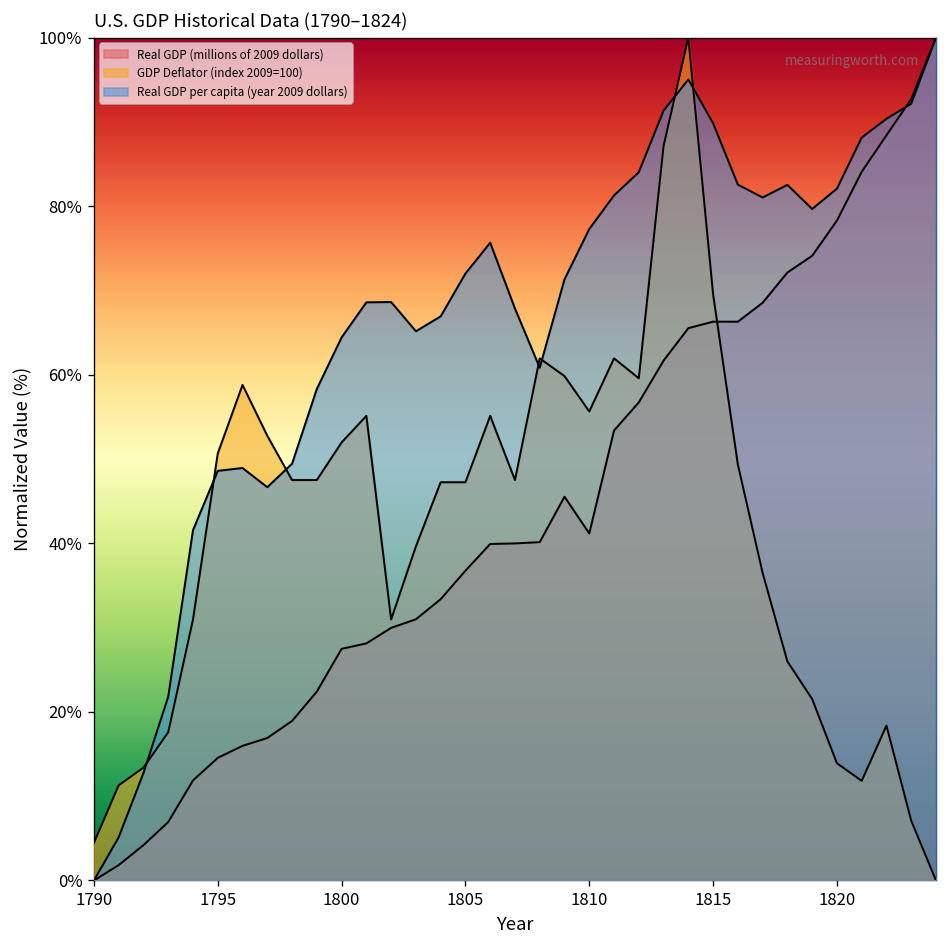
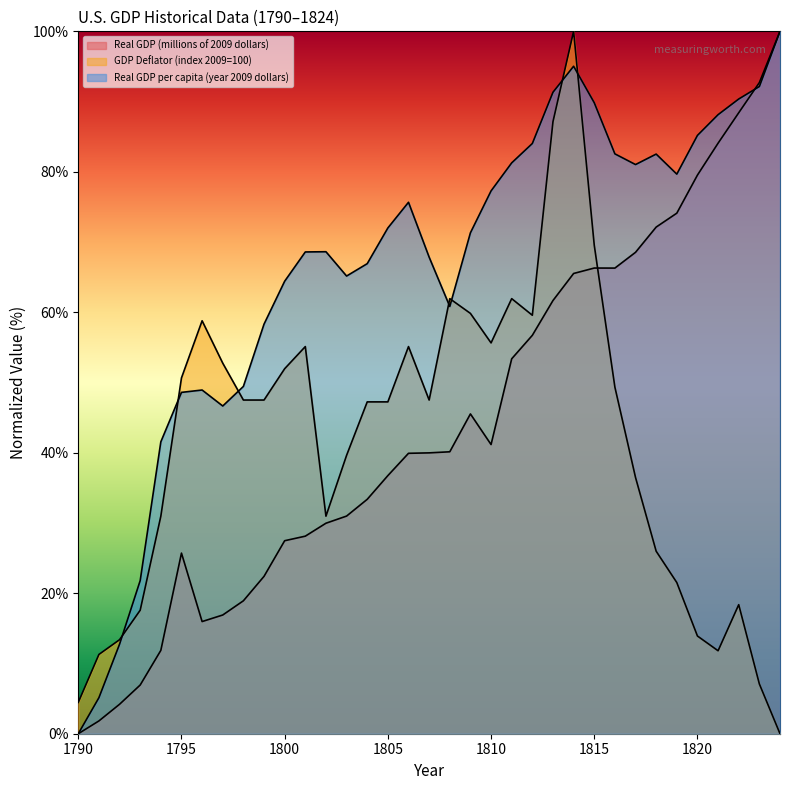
  {
    "Real GDP (millions of 2009 dollars)": {
-     "1795": "15%",
+     "1795": "26%",
      "1800": "27%",
      "1805": "37%",
      "1810": "41%",
      "1815": "66%",
-     "1820": "78%"
+     "1820": "80%"
    },
    "GDP Deflator (index 2009=100)": {
      "1790": "4%",
      "1795": "51%",
      "1800": "52%",
      "1805": "47%",
      "1810": "56%",
      "1815": "70%",
      "1820": "14%"
    },
    "Real GDP per capita (year 2009 dollars)": {
      "1795": "49%",
      "1800": "64%",
      "1805": "72%",
      "1810": "77%",
      "1815": "90%",
-     "1820": "82%"
+     "1820": "85%"
    }
  }
